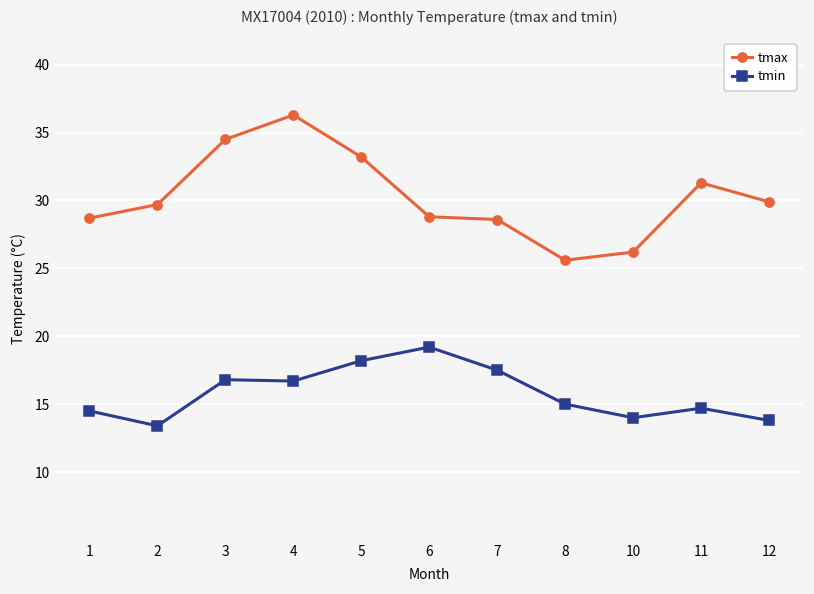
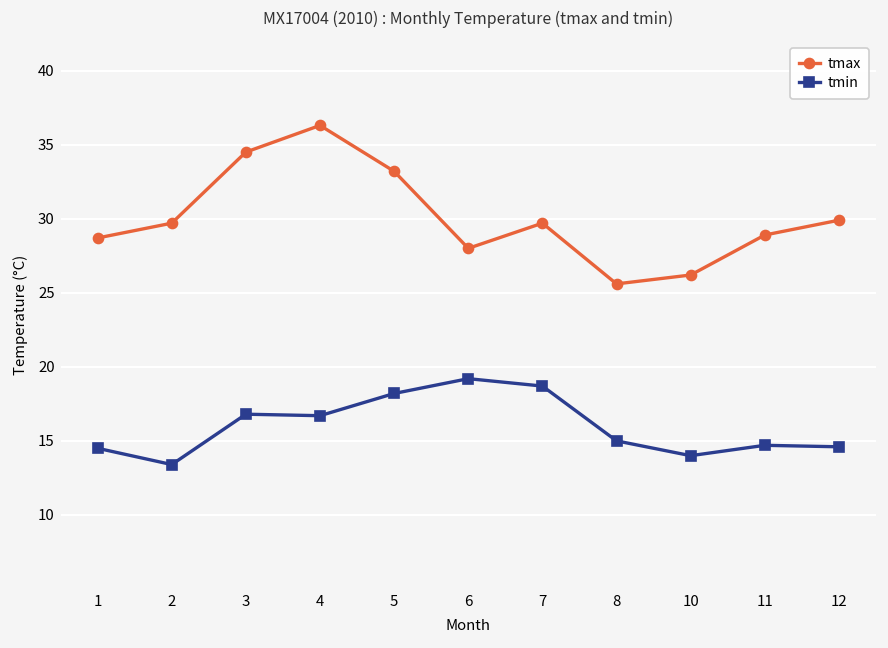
  {
    "tmax": {
      "1": 28.7,
      "2": 29.7,
      "3": 34.5,
      "4": 36.3,
      "5": 33.2,
-     "6": 28.8,
-     "7": 28.6,
+     "6": 28.0,
+     "7": 29.7,
      "8": 25.6,
      "10": 26.2,
-     "11": 31.3,
+     "11": 28.9,
      "12": 29.9
    },
    "tmin": {
      "1": 14.5,
      "2": 13.4,
      "3": 16.8,
      "4": 16.7,
      "5": 18.2,
      "6": 19.2,
-     "7": 17.5,
+     "7": 18.7,
      "8": 15.0,
      "10": 14.0,
      "11": 14.7,
-     "12": 13.8
+     "12": 14.6
    }
  }
